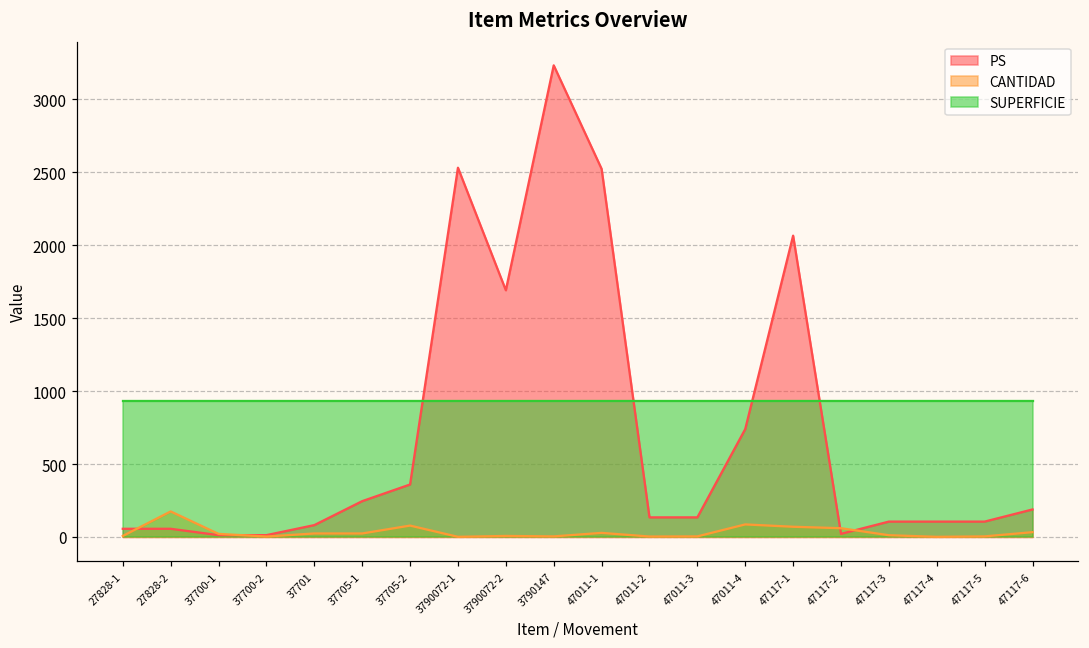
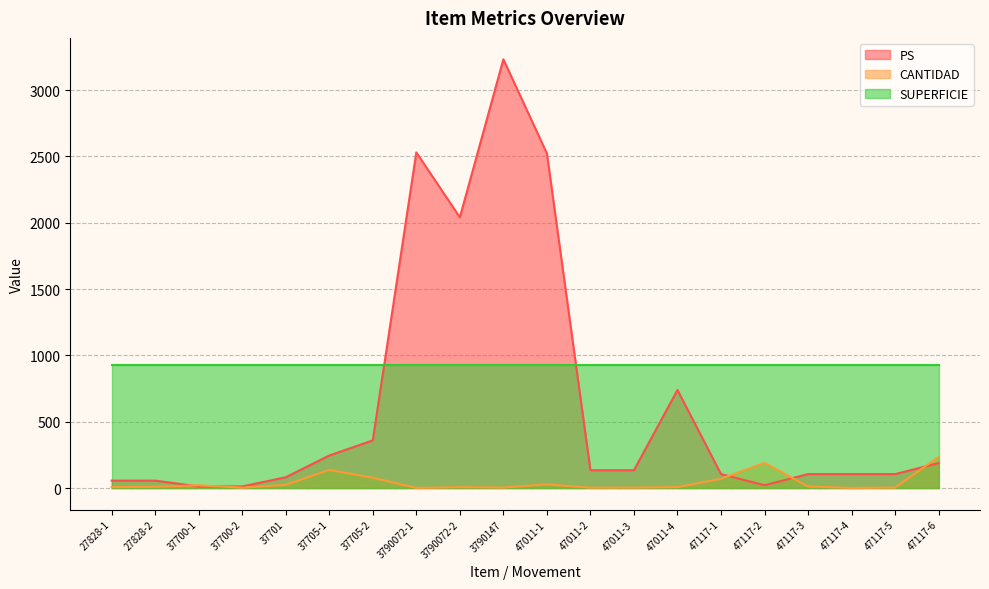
  {
    "PS": {
      "27828-1": 60,
      "27828-2": 60,
      "37701": 80,
      "37705-1": 250,
      "37705-2": 360,
      "3790072-1": 2530,
-     "3790072-2": 1690,
+     "3790072-2": 2040,
      "3790147": 3230,
      "47011-1": 2520,
      "47011-2": 130,
      "47011-3": 130,
      "47011-4": 740,
-     "47117-1": 2060,
+     "47117-1": 110,
      "47117-2": 20,
      "47117-3": 110,
      "47117-4": 110,
      "47117-5": 110,
      "47117-6": 190
    },
    "CANTIDAD": {
      "27828-1": 10,
-     "27828-2": 180,
+     "27828-2": 10,
      "37701": 20,
-     "37705-1": 20,
+     "37705-1": 140,
      "37705-2": 80,
      "3790072-1": 0,
      "3790072-2": 10,
      "3790147": 0,
      "47011-1": 30,
      "47011-2": 0,
      "47011-3": 0,
-     "47011-4": 90,
+     "47011-4": 10,
      "47117-1": 70,
-     "47117-2": 60,
+     "47117-2": 190,
      "47117-3": 10,
      "47117-4": 0,
      "47117-5": 0,
-     "47117-6": 30
+     "47117-6": 240
    },
    "SUPERFICIE": {
      "27828-1": 930,
      "27828-2": 930,
      "37700-1": 930,
      "37700-2": 930,
      "37701": 930,
      "37705-1": 930,
      "37705-2": 930,
      "3790072-1": 930,
      "3790072-2": 930,
      "3790147": 930,
      "47011-1": 930,
      "47011-2": 930,
      "47011-3": 930,
      "47011-4": 930,
      "47117-1": 930,
      "47117-2": 930,
      "47117-3": 930,
      "47117-4": 930,
      "47117-5": 930,
      "47117-6": 930
    }
  }
